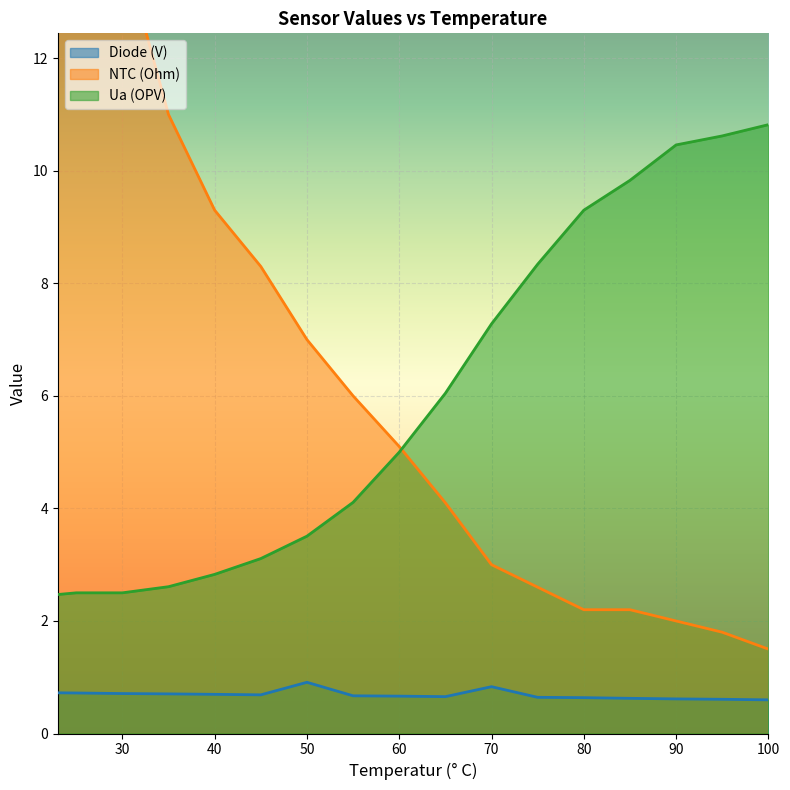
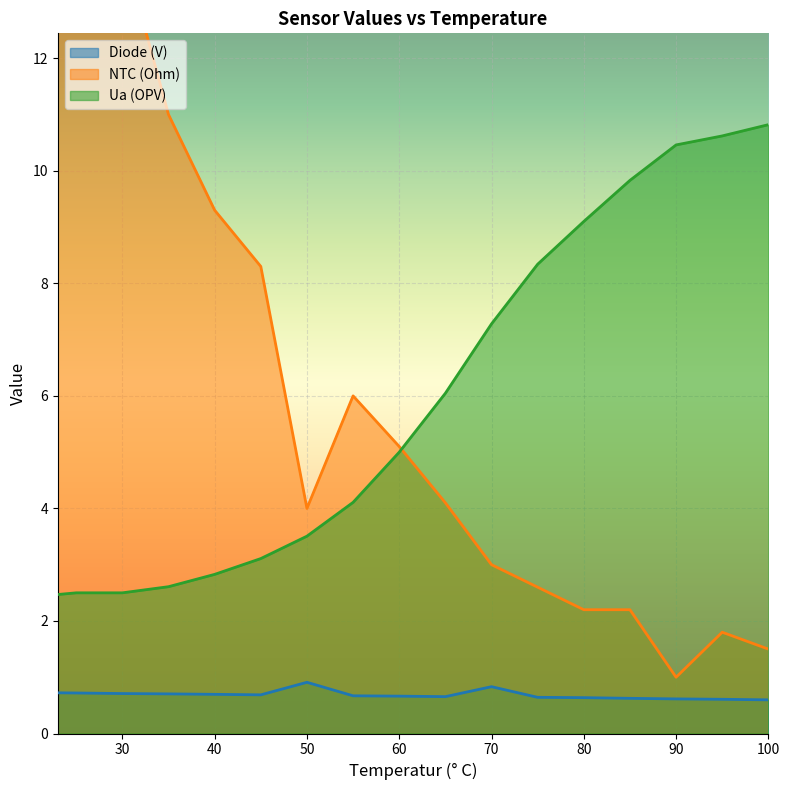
  {
    "Diode (V)": {
      "30": 0.7,
      "40": 0.7,
      "50": 0.9,
      "60": 0.7,
      "70": 0.8,
      "80": 0.6,
      "90": 0.6,
      "100": 0.6
    },
    "NTC (Ohm)": {
      "40": 9.3,
-     "50": 7,
+     "50": 4,
      "60": 5.1,
      "70": 3,
      "80": 2.2,
-     "90": 2,
+     "90": 1,
      "100": 1.5
    },
    "Ua (OPV)": {
      "30": 2.5,
      "40": 2.8,
      "50": 3.5,
      "60": 5.0,
      "70": 7.3,
-     "80": 9.3,
+     "80": 9.1,
      "90": 10.5,
      "100": 10.8
    }
  }
